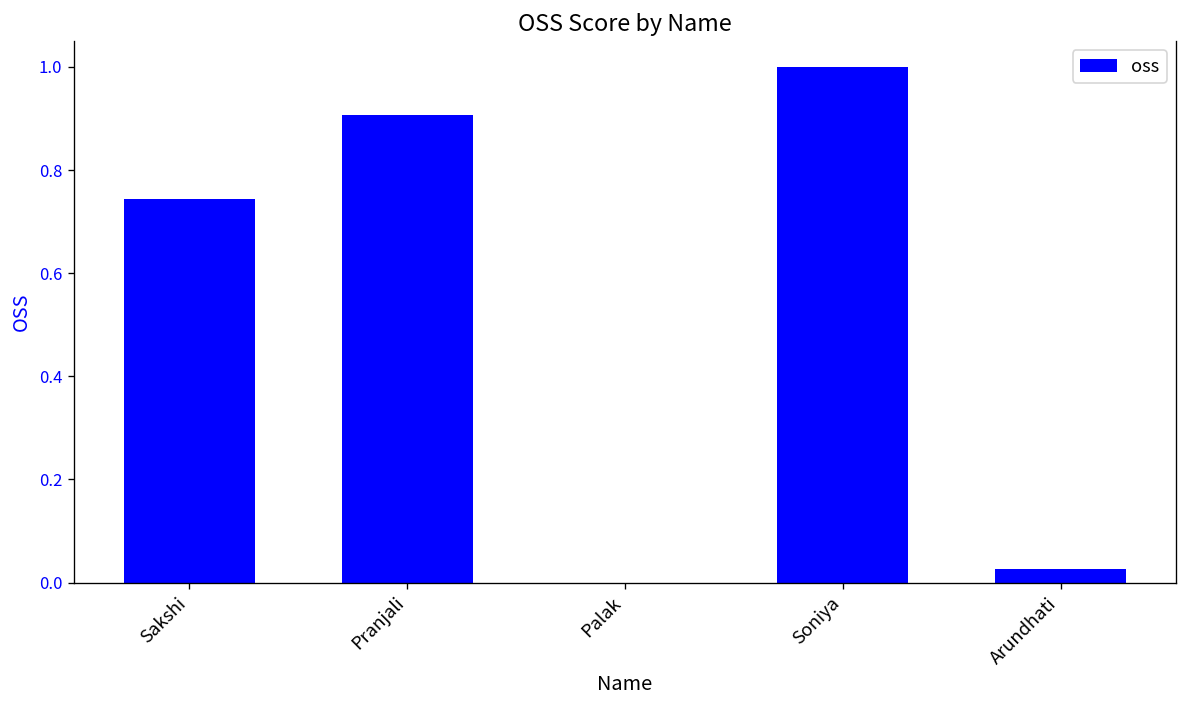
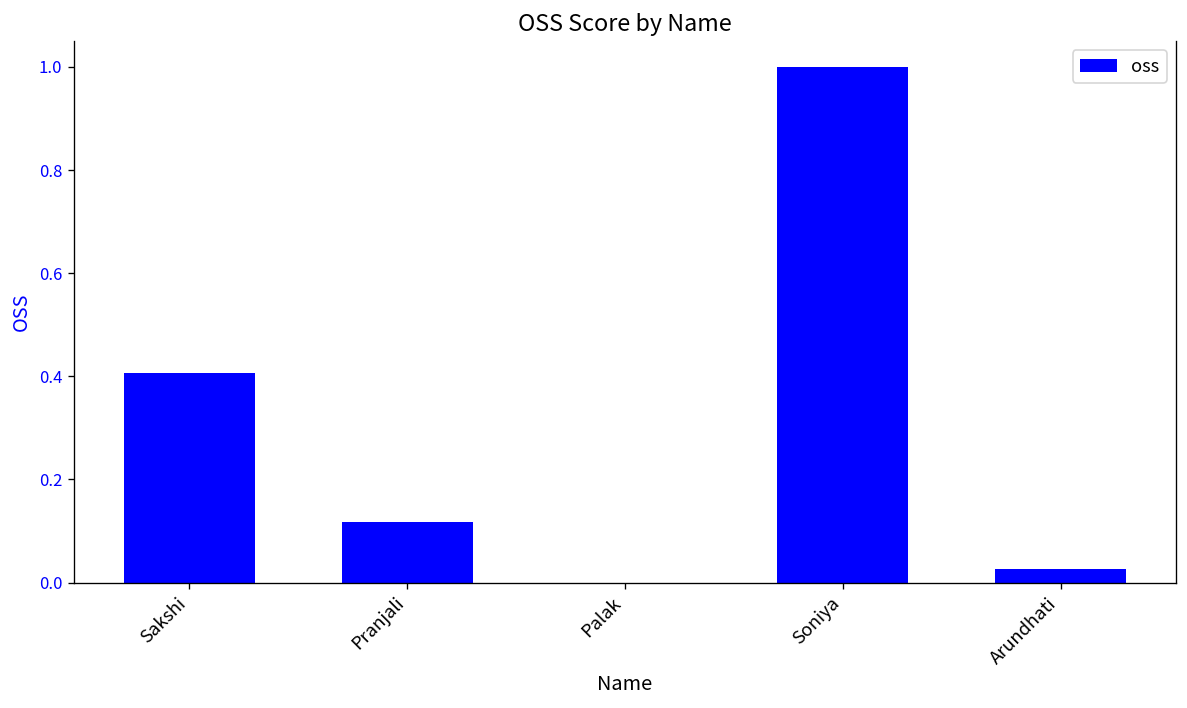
  {
-   "Sakshi": 0.74,
-   "Pranjali": 0.91,
+   "Sakshi": 0.41,
+   "Pranjali": 0.12,
    "Palak": 0.00,
    "Soniya": 1.00,
    "Arundhati": 0.03
  }
